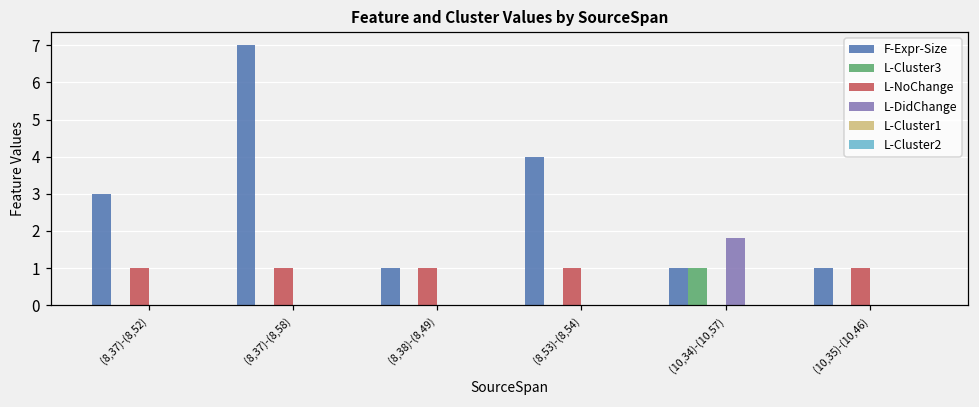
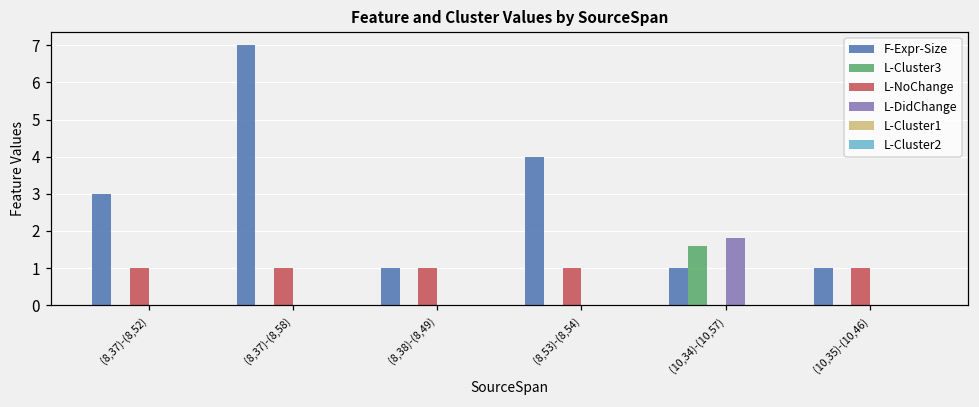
  {
    "L-Cluster3": {
      "(8,37)-(8,52)": 0.0,
      "(8,37)-(8,58)": 0.0,
      "(8,38)-(8,49)": 0.0,
      "(8,53)-(8,54)": 0.0,
-     "(10,34)-(10,57)": 1.0,
+     "(10,34)-(10,57)": 1.6,
      "(10,35)-(10,46)": 0.0
    },
    "L-NoChange": {
      "(8,37)-(8,52)": 1.0,
      "(8,37)-(8,58)": 1.0,
      "(8,38)-(8,49)": 1.0,
      "(8,53)-(8,54)": 1.0,
      "(10,34)-(10,57)": 0.0,
      "(10,35)-(10,46)": 1.0
    },
    "L-Cluster1": {
      "(8,37)-(8,52)": 0.0,
      "(8,37)-(8,58)": 0.0,
      "(8,38)-(8,49)": 0.0,
      "(8,53)-(8,54)": 0.0,
      "(10,34)-(10,57)": 0.0,
      "(10,35)-(10,46)": 0.0
    },
    "L-Cluster2": {
      "(8,37)-(8,52)": 0.0,
      "(8,37)-(8,58)": 0.0,
      "(8,38)-(8,49)": 0.0,
      "(8,53)-(8,54)": 0.0,
      "(10,34)-(10,57)": 0.0,
      "(10,35)-(10,46)": 0.0
    }
  }
